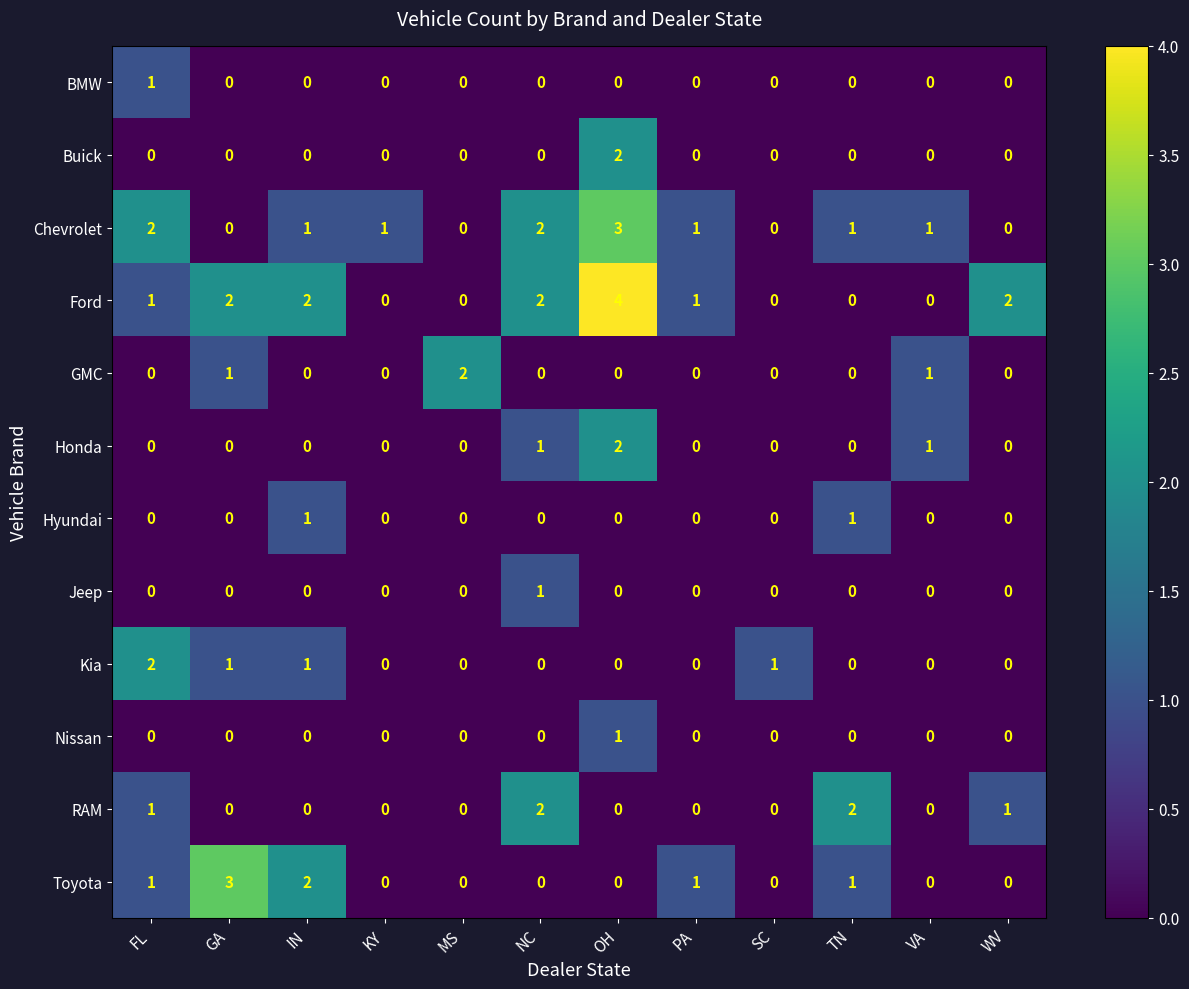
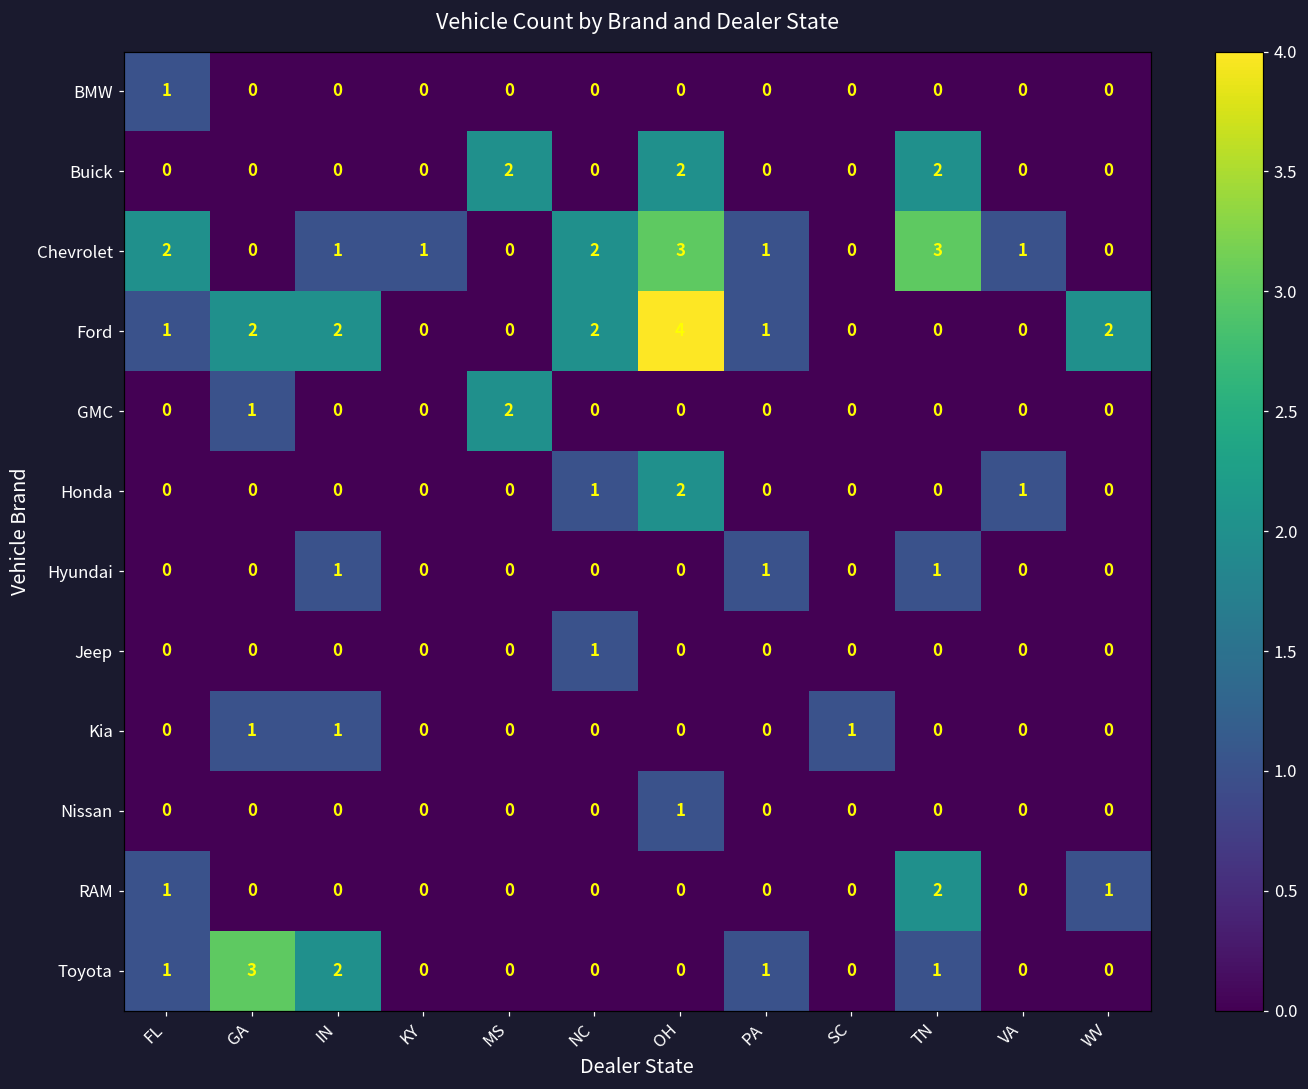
  {
    "BMW": {
      "FL": 1,
      "GA": 0,
      "IN": 0,
      "KY": 0,
      "MS": 0,
      "NC": 0,
      "OH": 0,
      "PA": 0,
      "SC": 0,
      "TN": 0,
      "VA": 0,
      "WV": 0
    },
    "Buick": {
      "FL": 0,
      "GA": 0,
      "IN": 0,
      "KY": 0,
-     "MS": 0,
+     "MS": 2,
      "NC": 0,
      "OH": 2,
      "PA": 0,
      "SC": 0,
-     "TN": 0,
+     "TN": 2,
      "VA": 0,
      "WV": 0
    },
    "Chevrolet": {
      "FL": 2,
      "GA": 0,
      "IN": 1,
      "KY": 1,
      "MS": 0,
      "NC": 2,
      "OH": 3,
      "PA": 1,
      "SC": 0,
-     "TN": 1,
+     "TN": 3,
      "VA": 1,
      "WV": 0
    },
    "Ford": {
      "FL": 1,
      "GA": 2,
      "IN": 2,
      "KY": 0,
      "MS": 0,
      "NC": 2,
      "PA": 1,
      "SC": 0,
      "TN": 0,
      "VA": 0,
      "WV": 2
    },
    "GMC": {
      "FL": 0,
      "GA": 1,
      "IN": 0,
      "KY": 0,
      "MS": 2,
      "NC": 0,
      "OH": 0,
      "PA": 0,
      "SC": 0,
      "TN": 0,
-     "VA": 1,
+     "VA": 0,
      "WV": 0
    },
    "Honda": {
      "FL": 0,
      "GA": 0,
      "IN": 0,
      "KY": 0,
      "MS": 0,
      "NC": 1,
      "OH": 2,
      "PA": 0,
      "SC": 0,
      "TN": 0,
      "VA": 1,
      "WV": 0
    },
    "Hyundai": {
      "FL": 0,
      "GA": 0,
      "IN": 1,
      "KY": 0,
      "MS": 0,
      "NC": 0,
      "OH": 0,
-     "PA": 0,
+     "PA": 1,
      "SC": 0,
      "TN": 1,
      "VA": 0,
      "WV": 0
    },
    "Jeep": {
      "FL": 0,
      "GA": 0,
      "IN": 0,
      "KY": 0,
      "MS": 0,
      "NC": 1,
      "OH": 0,
      "PA": 0,
      "SC": 0,
      "TN": 0,
      "VA": 0,
      "WV": 0
    },
    "Kia": {
-     "FL": 2,
+     "FL": 0,
      "GA": 1,
      "IN": 1,
      "KY": 0,
      "MS": 0,
      "NC": 0,
      "OH": 0,
      "PA": 0,
      "SC": 1,
      "TN": 0,
      "VA": 0,
      "WV": 0
    },
    "Nissan": {
      "FL": 0,
      "GA": 0,
      "IN": 0,
      "KY": 0,
      "MS": 0,
      "NC": 0,
      "OH": 1,
      "PA": 0,
      "SC": 0,
      "TN": 0,
      "VA": 0,
      "WV": 0
    },
    "RAM": {
      "FL": 1,
      "GA": 0,
      "IN": 0,
      "KY": 0,
      "MS": 0,
-     "NC": 2,
+     "NC": 0,
      "OH": 0,
      "PA": 0,
      "SC": 0,
      "TN": 2,
      "VA": 0,
      "WV": 1
    },
    "Toyota": {
      "FL": 1,
      "GA": 3,
      "IN": 2,
      "KY": 0,
      "MS": 0,
      "NC": 0,
      "OH": 0,
      "PA": 1,
      "SC": 0,
      "TN": 1,
      "VA": 0,
      "WV": 0
    }
  }
